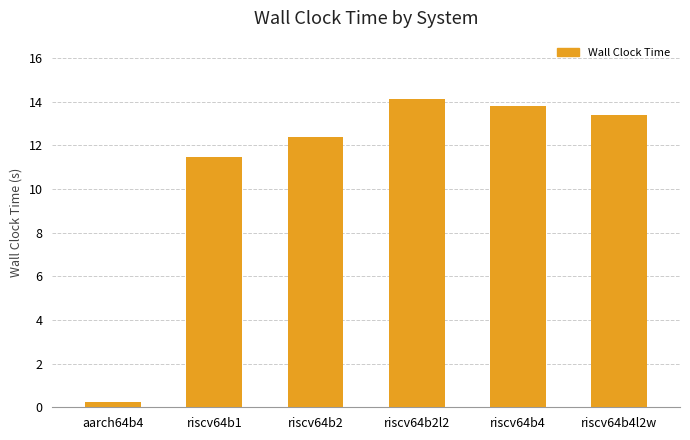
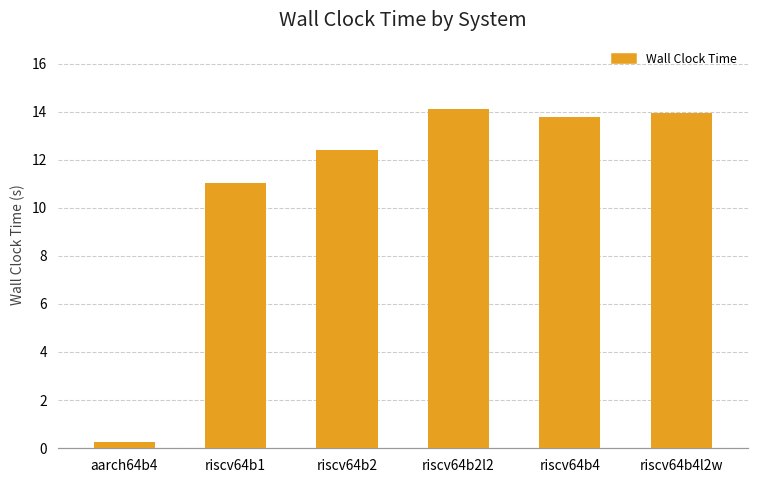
  {
    "aarch64b4": 0.2,
-   "riscv64b1": 11.5,
+   "riscv64b1": 11.0,
    "riscv64b2": 12.4,
    "riscv64b2l2": 14.1,
    "riscv64b4": 13.8,
-   "riscv64b4l2w": 13.4
+   "riscv64b4l2w": 14.0
  }
